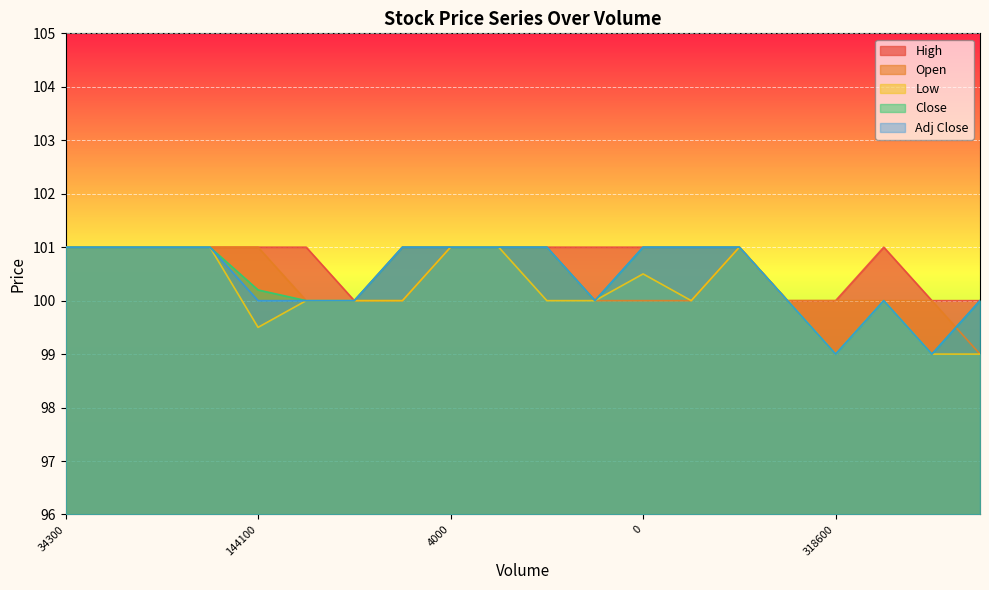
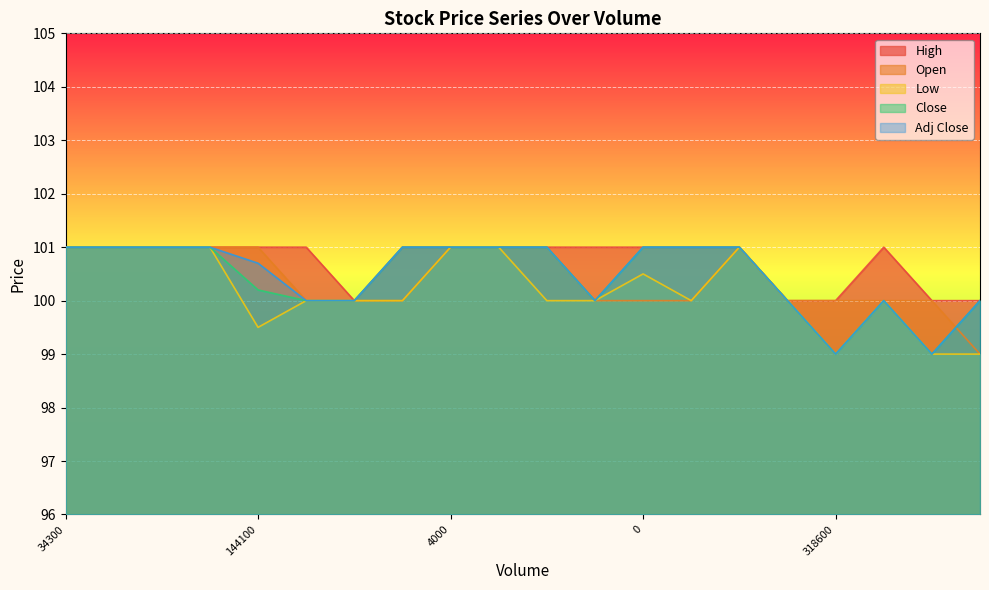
  {
    "Low": {
      "144100": 99.5,
      "0": 100.5
    },
    "Close": {
      "144100": 100.2
    },
    "Adj Close": {
-     "144100": 100.0
+     "144100": 100.7
    }
  }
